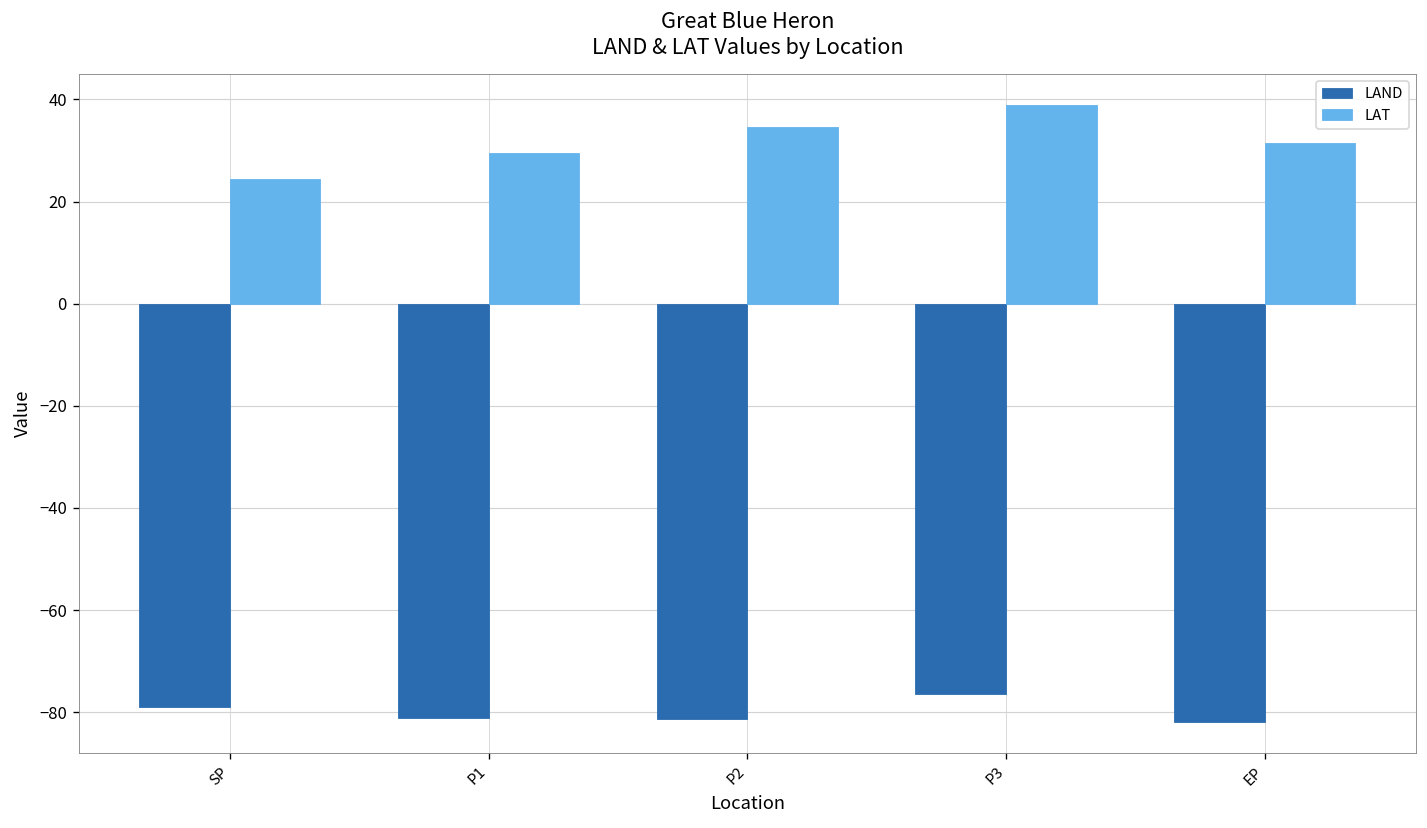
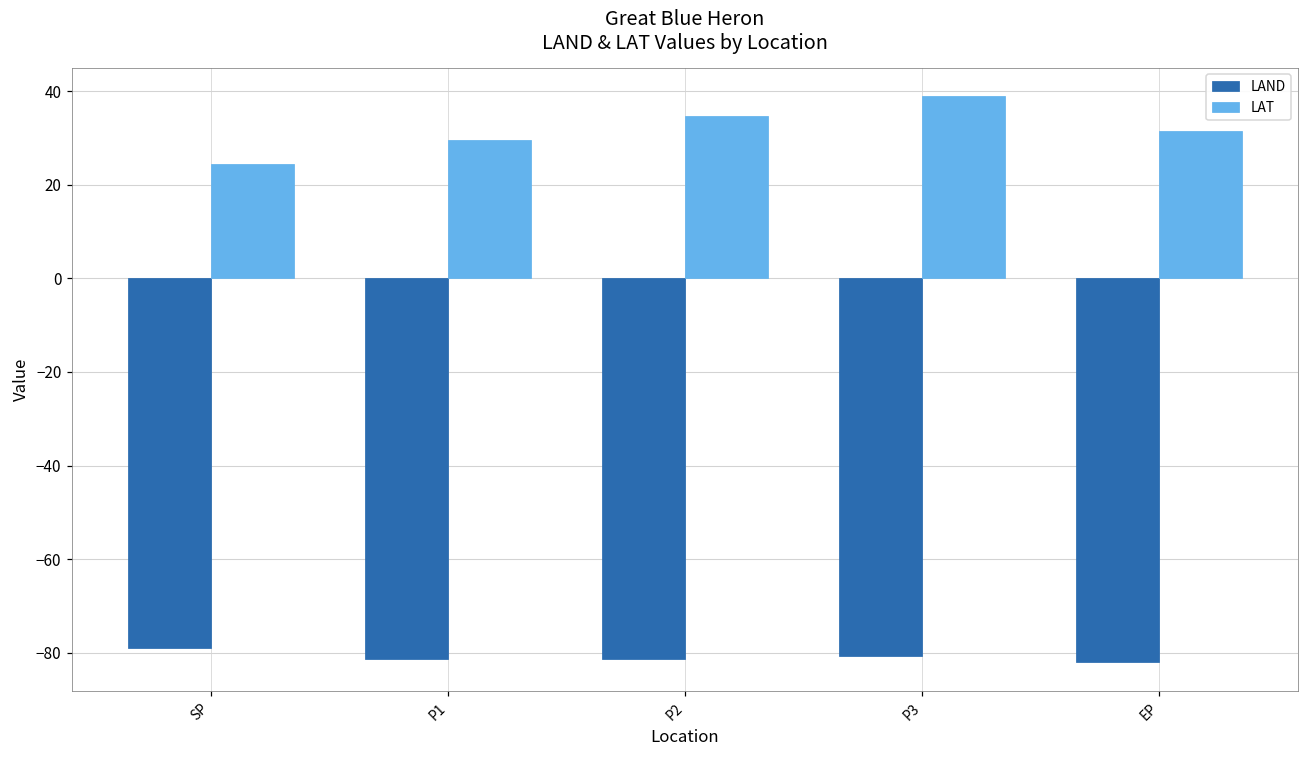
  {
    "LAND": {
      "SP": -79,
      "P1": -81,
      "P2": -81,
-     "P3": -76,
+     "P3": -81,
      "EP": -82
    },
    "LAT": {
      "SP": 24,
      "P1": 30,
      "P2": 35,
      "P3": 39,
      "EP": 31
    }
  }
